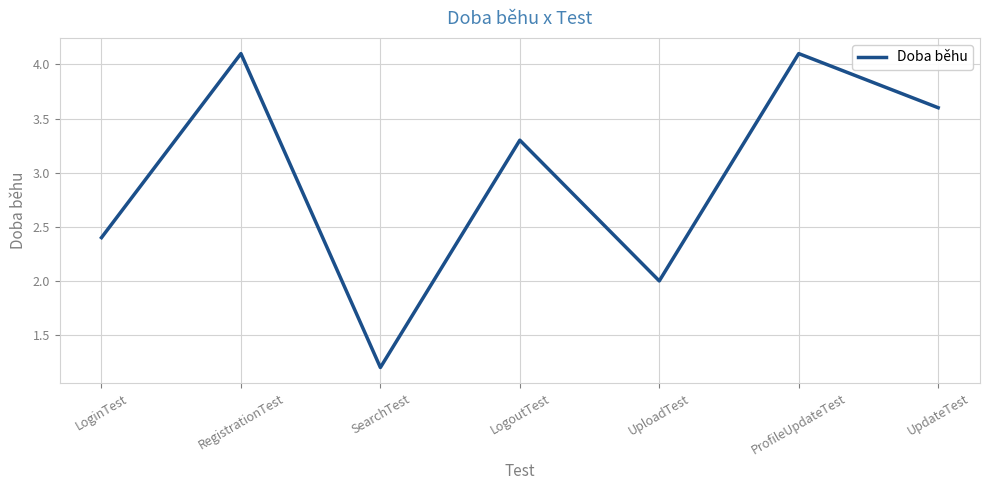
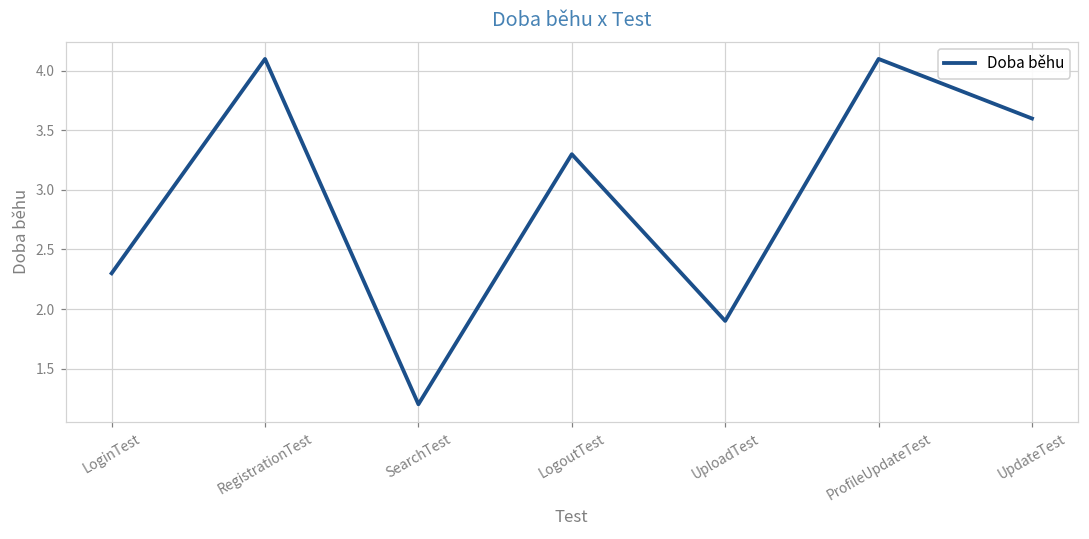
  {
-   "LoginTest": 2.4,
+   "LoginTest": 2.3,
    "RegistrationTest": 4.1,
    "SearchTest": 1.2,
    "LogoutTest": 3.3,
-   "UploadTest": 2.0,
+   "UploadTest": 1.9,
    "ProfileUpdateTest": 4.1,
    "UpdateTest": 3.6
  }
